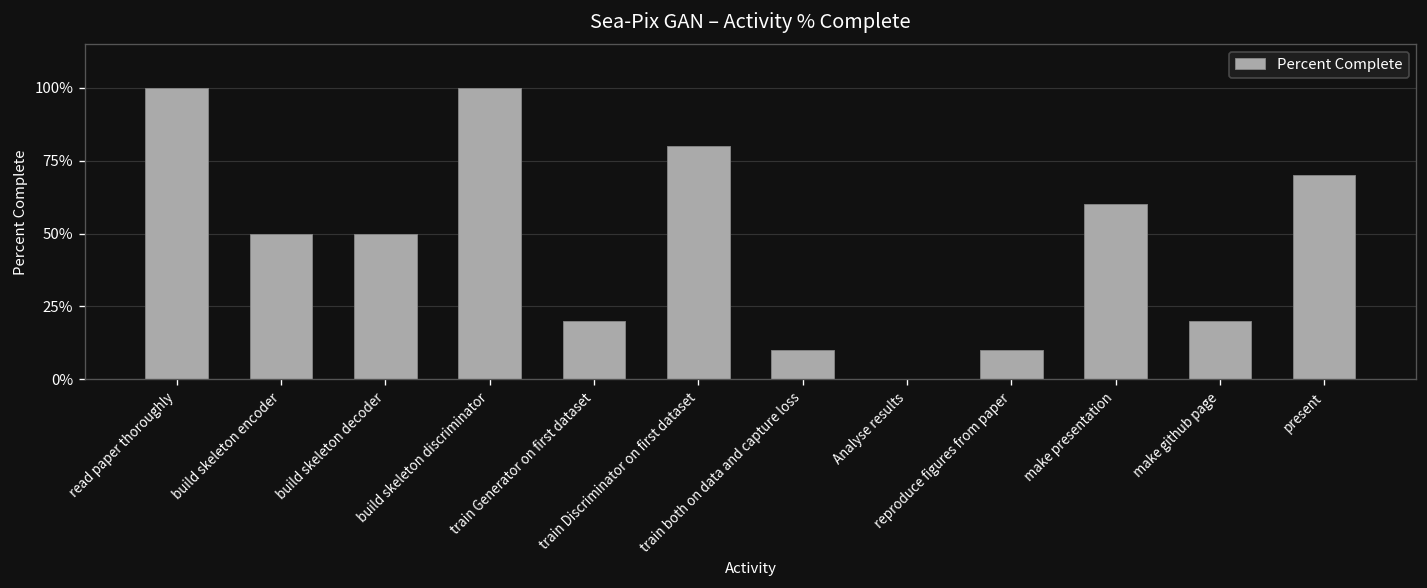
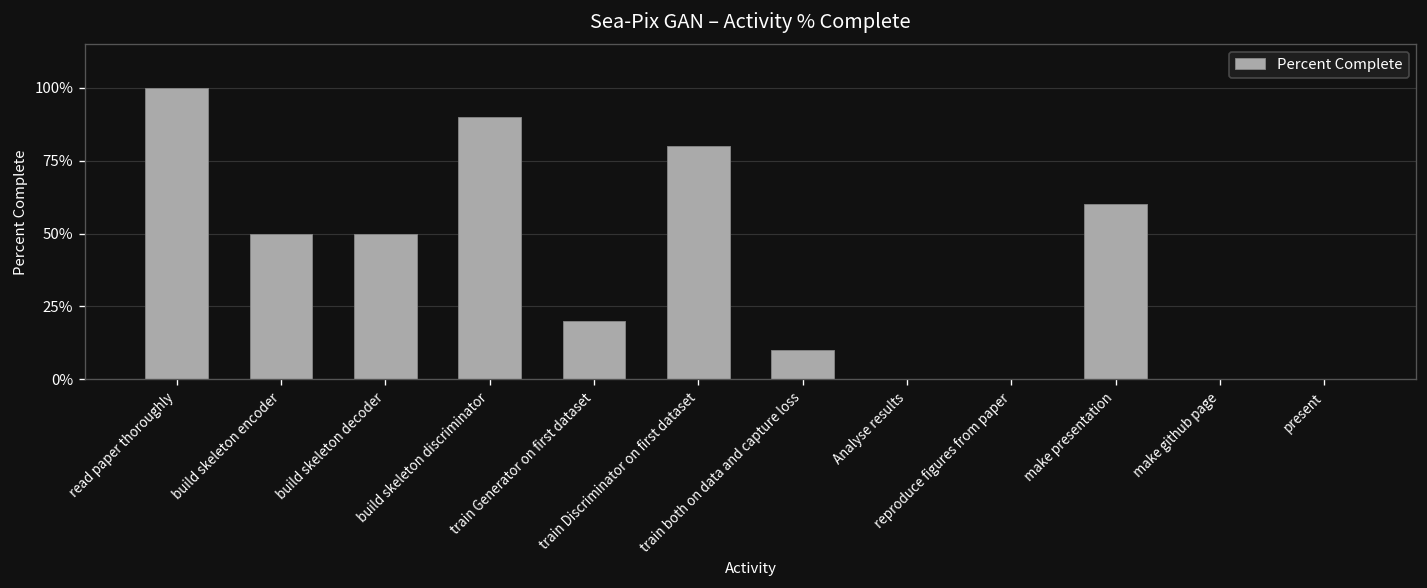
  {
    "read paper thoroughly": "100%",
    "build skeleton encoder": "50%",
    "build skeleton decoder": "50%",
-   "build skeleton discriminator": "100%",
+   "build skeleton discriminator": "90%",
    "train Generator on first dataset": "20%",
    "train Discriminator on first dataset": "80%",
    "train both on data and capture loss": "10%",
    "Analyse results": "0%",
-   "reproduce figures from paper": "10%",
+   "reproduce figures from paper": "0%",
    "make presentation": "60%",
-   "make github page": "20%",
-   "present": "70%"
+   "make github page": "0%",
+   "present": "0%"
  }
